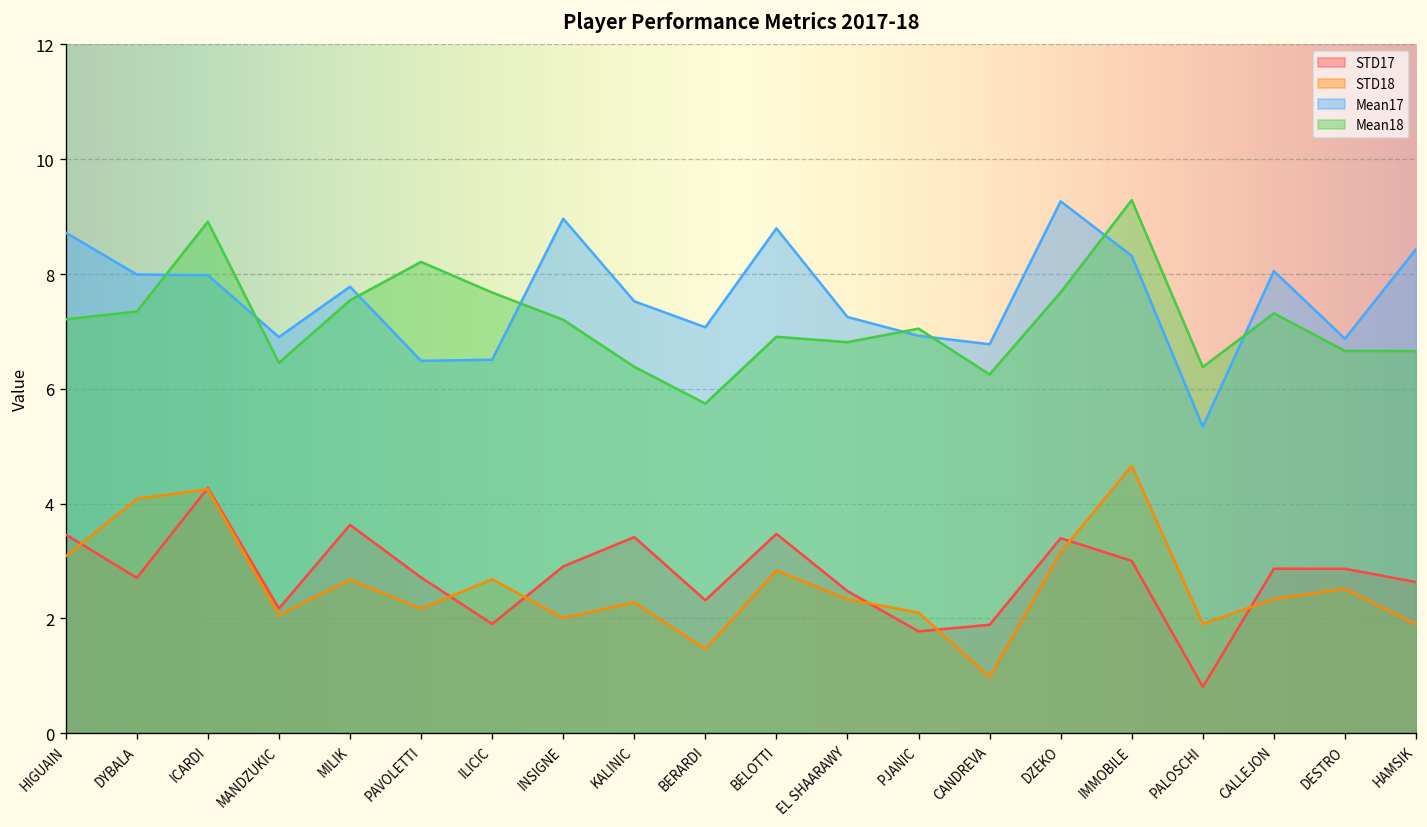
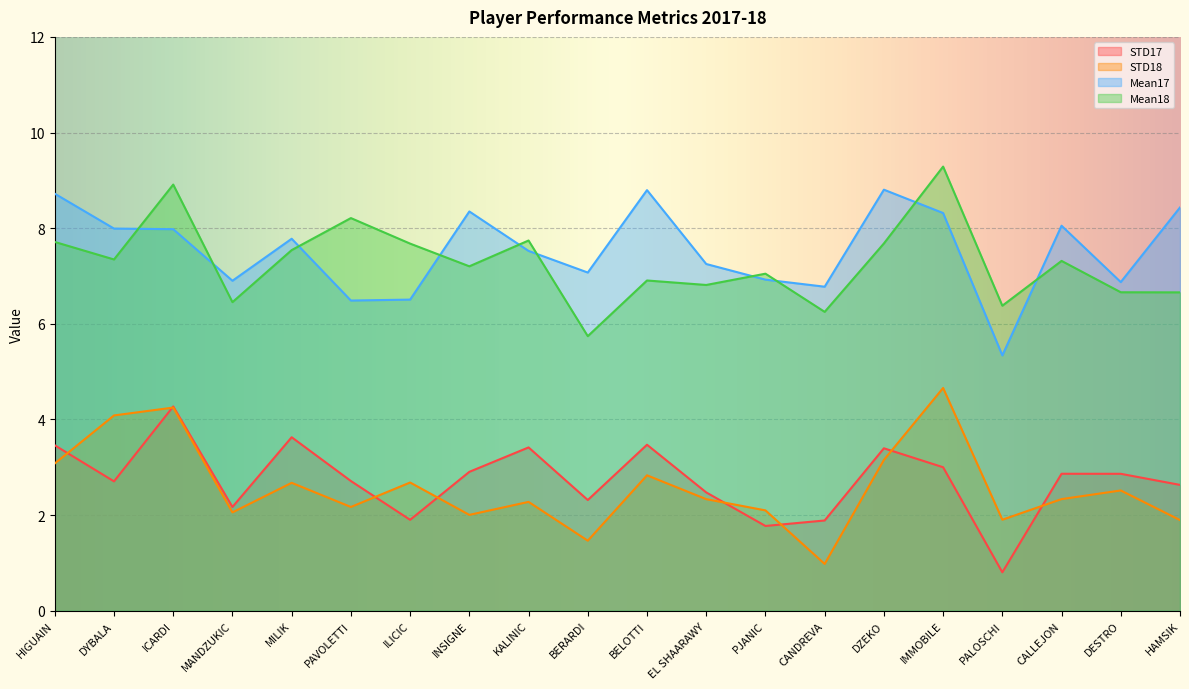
  {
    "Mean17": {
      "HIGUAIN": 8.7,
      "DYBALA": 8.0,
      "ICARDI": 8.0,
      "MANDZUKIC": 6.9,
      "MILIK": 7.8,
      "PAVOLETTI": 6.5,
      "ILICIC": 6.5,
-     "INSIGNE": 9.0,
+     "INSIGNE": 8.3,
      "KALINIC": 7.5,
      "BERARDI": 7.1,
      "BELOTTI": 8.8,
      "EL SHAARAWY": 7.3,
      "PJANIC": 6.9,
      "CANDREVA": 6.8,
-     "DZEKO": 9.3,
+     "DZEKO": 8.8,
      "IMMOBILE": 8.3,
      "PALOSCHI": 5.3,
      "CALLEJON": 8.1,
      "DESTRO": 6.9,
      "HAMSIK": 8.4
    },
    "Mean18": {
-     "HIGUAIN": 7.2,
+     "HIGUAIN": 7.7,
      "DYBALA": 7.3,
      "ICARDI": 8.9,
      "MANDZUKIC": 6.5,
      "MILIK": 7.5,
      "PAVOLETTI": 8.2,
      "ILICIC": 7.7,
      "INSIGNE": 7.2,
-     "KALINIC": 6.4,
+     "KALINIC": 7.7,
      "BERARDI": 5.7,
      "BELOTTI": 6.9,
      "EL SHAARAWY": 6.8,
      "PJANIC": 7.0,
      "CANDREVA": 6.3,
      "DZEKO": 7.7,
      "IMMOBILE": 9.3,
      "PALOSCHI": 6.4,
      "CALLEJON": 7.3,
      "DESTRO": 6.7,
      "HAMSIK": 6.7
    }
  }
